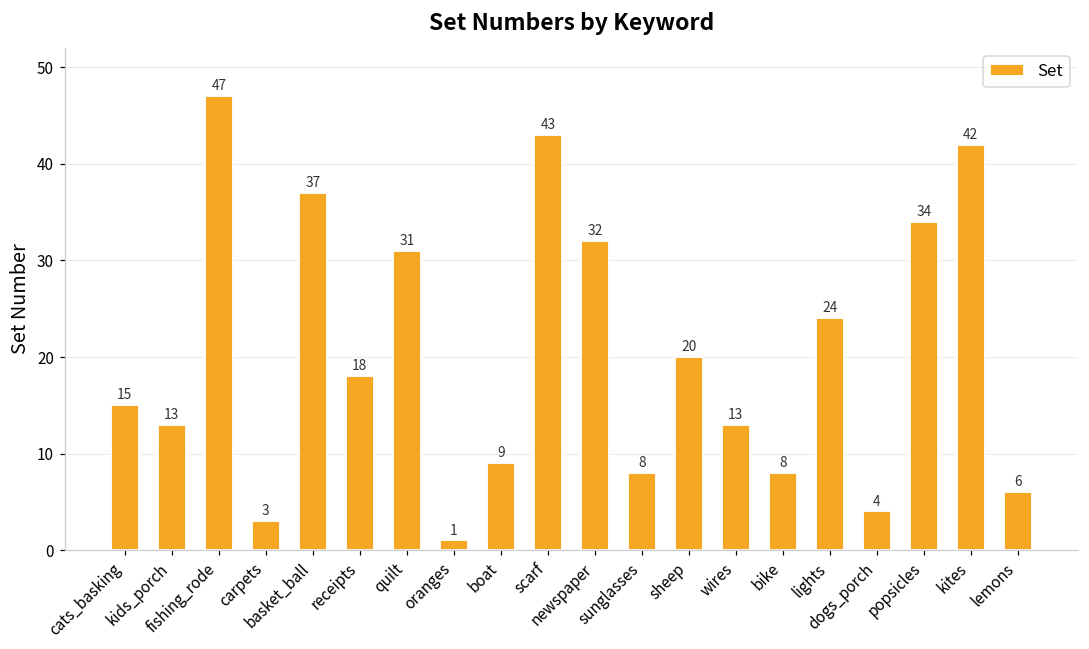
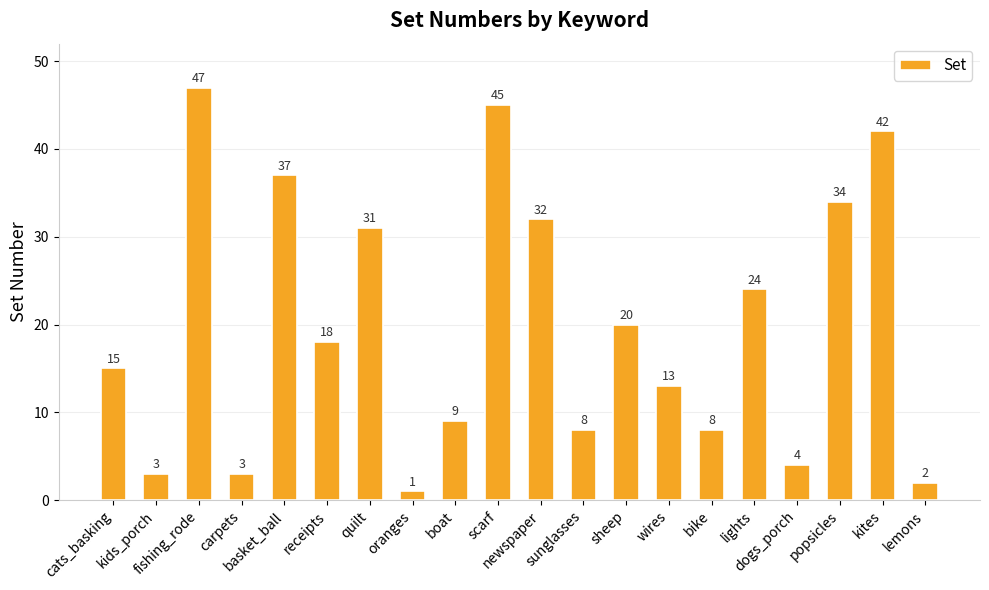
  {
    "cats_basking": 15,
-   "kids_porch": 13,
+   "kids_porch": 3,
    "fishing_rode": 47,
    "carpets": 3,
    "basket_ball": 37,
    "receipts": 18,
    "quilt": 31,
    "oranges": 1,
    "boat": 9,
-   "scarf": 43,
+   "scarf": 45,
    "newspaper": 32,
    "sunglasses": 8,
    "sheep": 20,
    "wires": 13,
    "bike": 8,
    "lights": 24,
    "dogs_porch": 4,
    "popsicles": 34,
    "kites": 42,
-   "lemons": 6
+   "lemons": 2
  }
